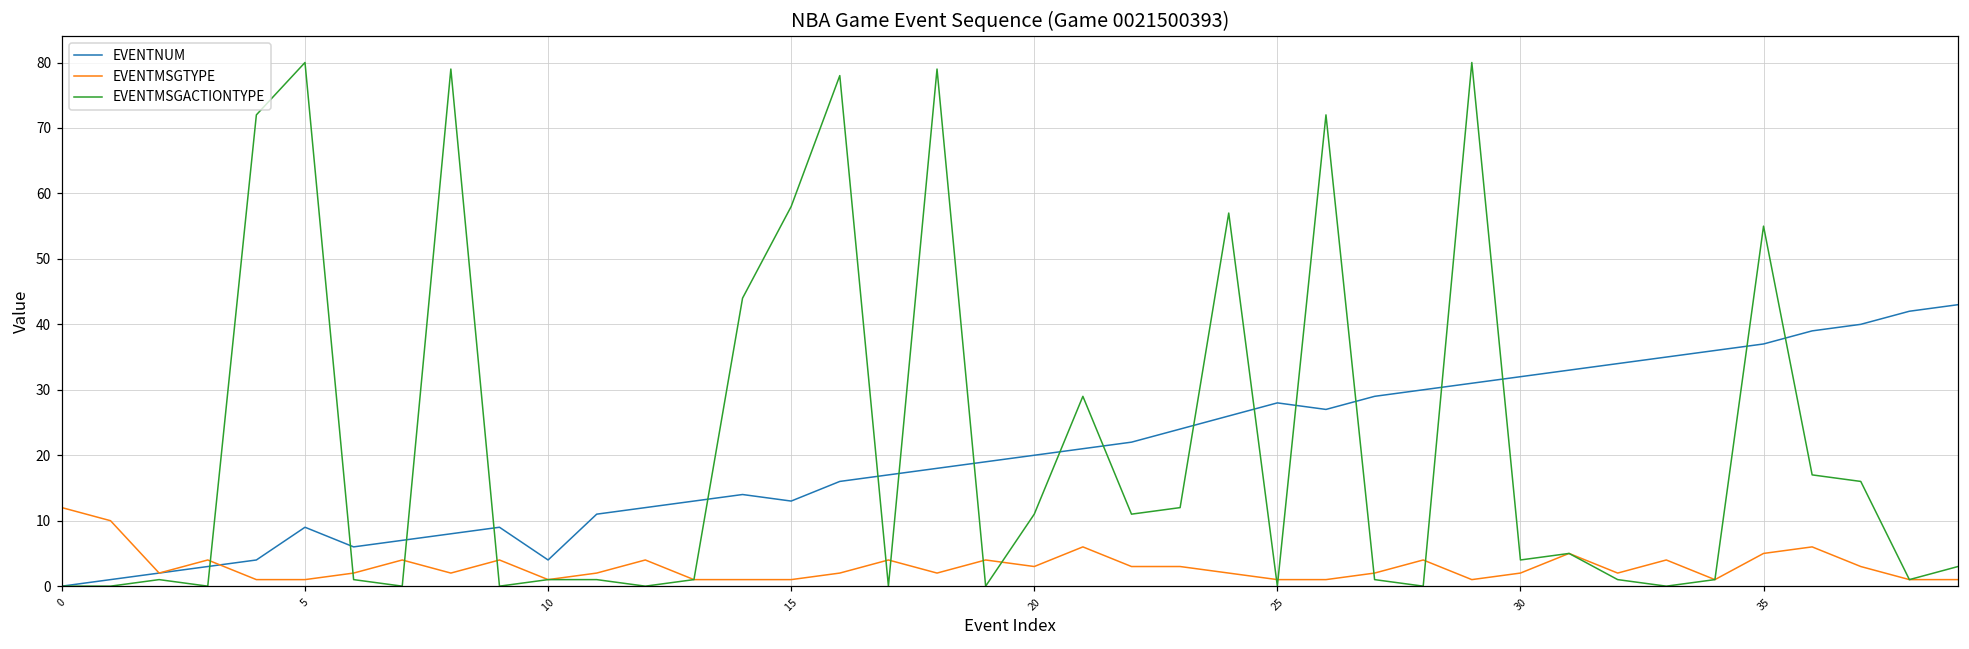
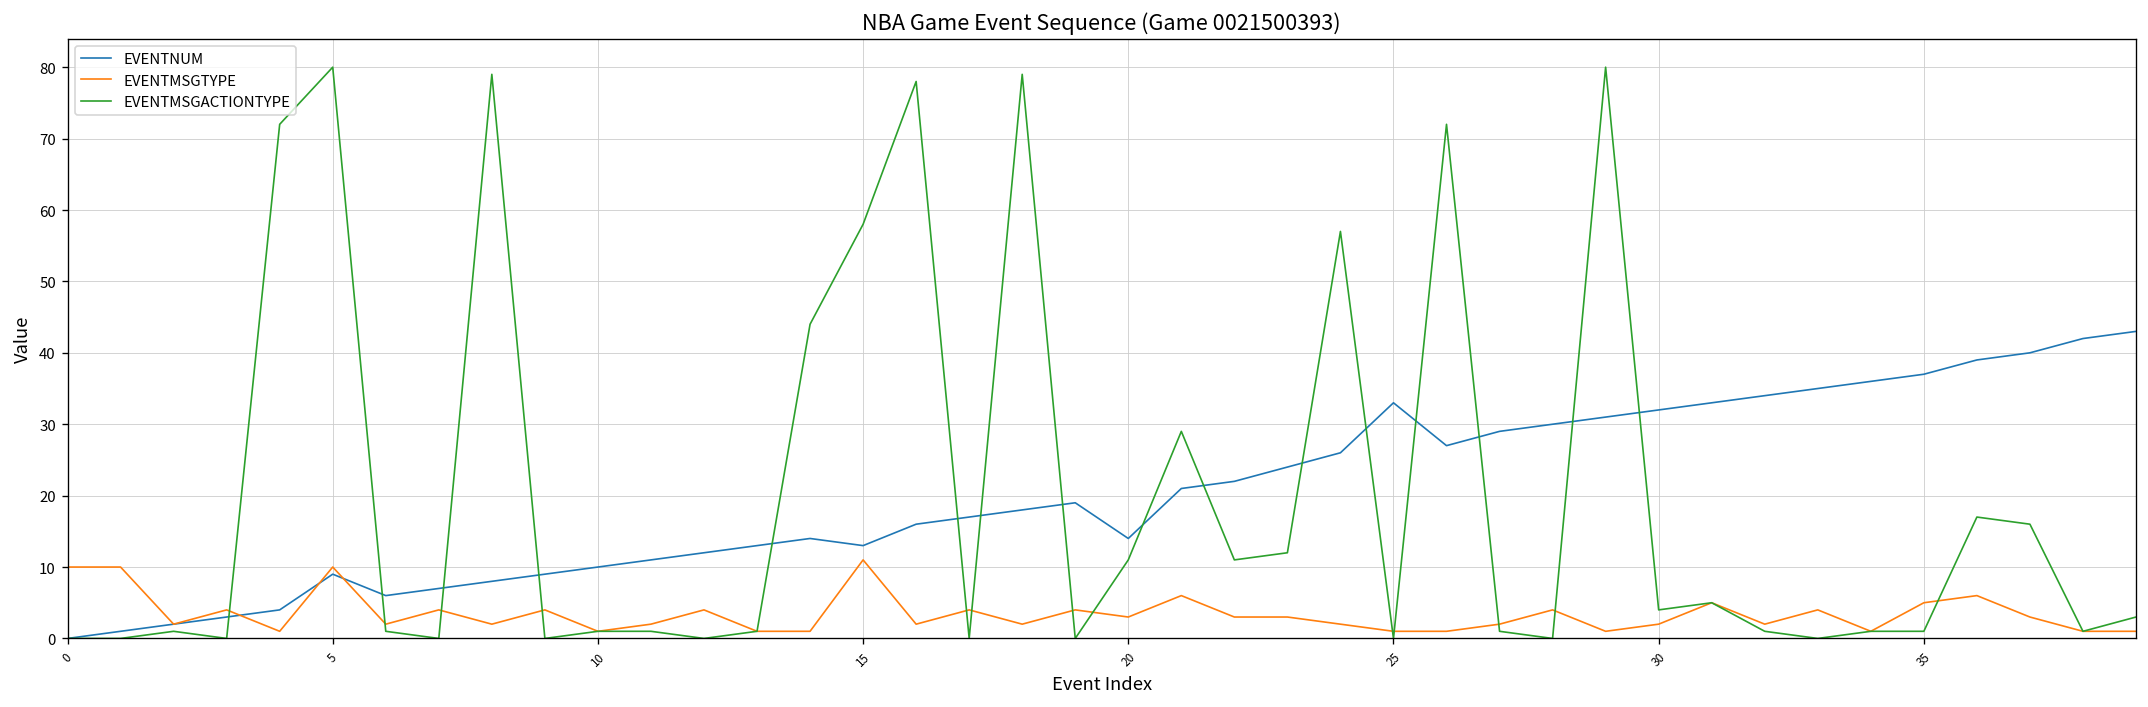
  {
    "EVENTNUM": {
      "5": 9,
-     "10": 4,
+     "10": 10,
      "15": 13,
-     "20": 20,
-     "25": 28,
+     "20": 14,
+     "25": 33,
      "30": 32,
      "35": 37
    },
    "EVENTMSGTYPE": {
-     "0": 12,
-     "5": 1,
-     "15": 1,
+     "0": 10,
+     "5": 10,
+     "15": 11,
      "20": 3,
      "25": 1,
      "30": 2,
      "35": 5
    },
    "EVENTMSGACTIONTYPE": {
      "5": 80,
      "15": 58,
      "20": 11,
      "25": 0,
      "30": 4,
-     "35": 55
+     "35": 1
    }
  }
